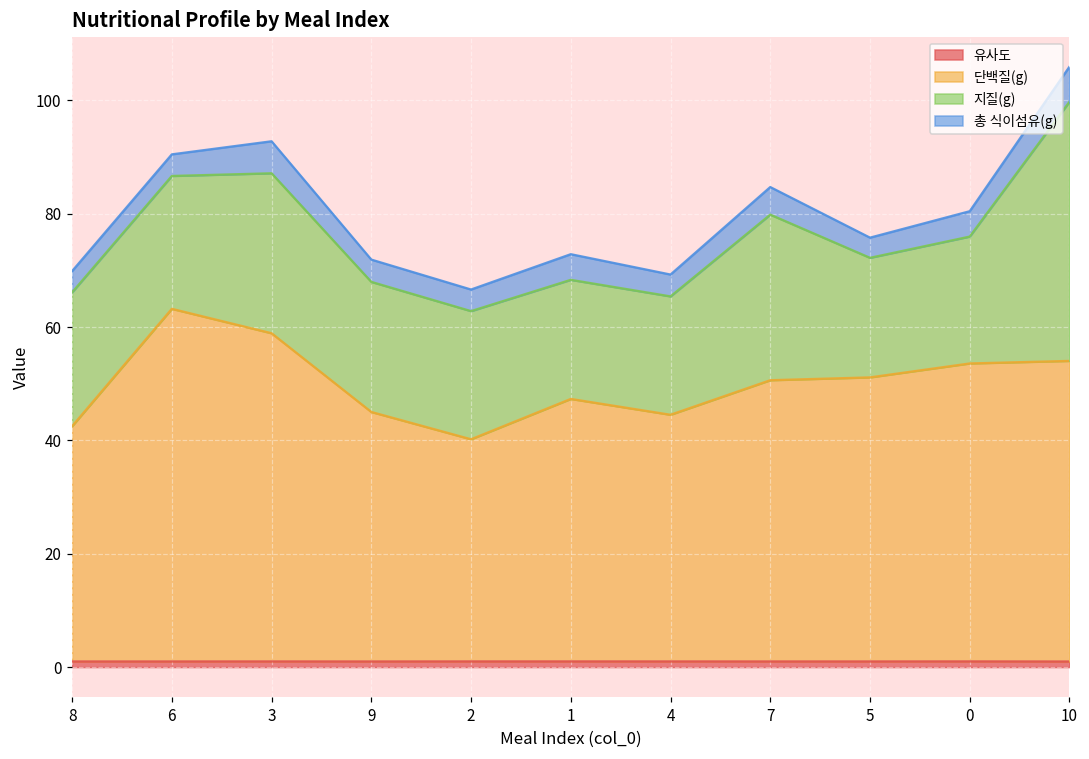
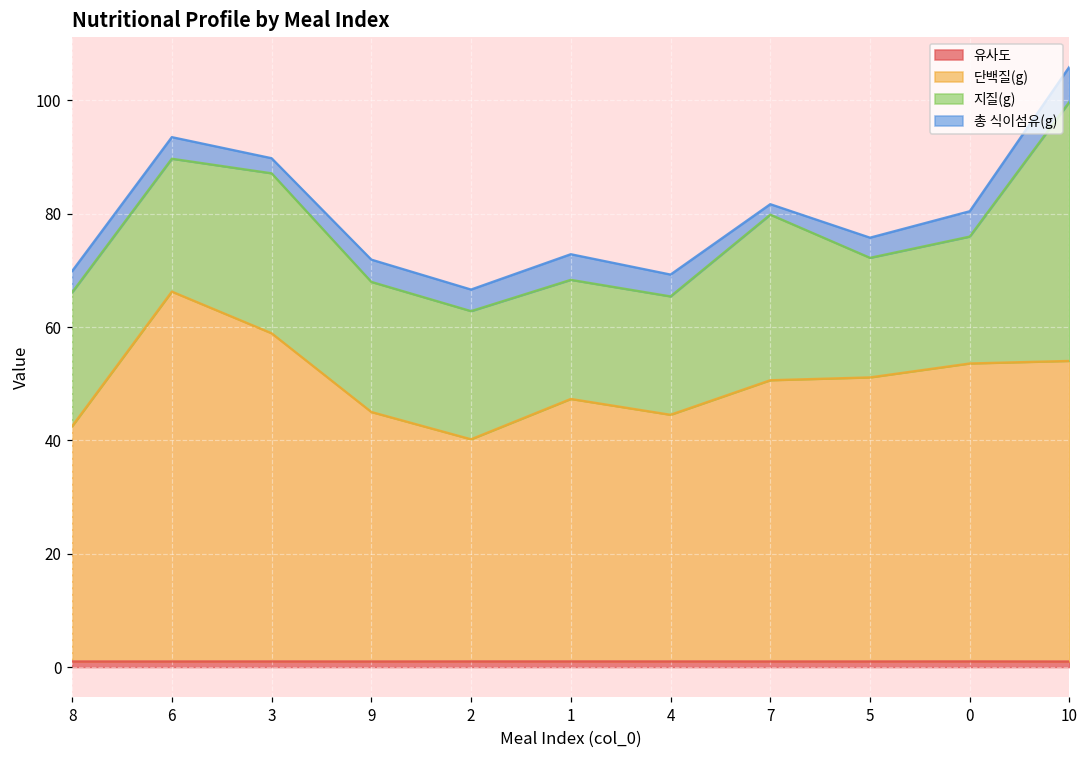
  {
    "유사도": {
      "8": 1,
      "6": 1,
      "3": 1,
      "9": 1,
      "2": 1,
      "1": 1,
      "4": 1,
      "7": 1,
      "5": 1,
      "0": 1,
      "10": 1
    },
    "단백질(g)": {
      "8": 42,
-     "6": 62,
+     "6": 65,
      "3": 58,
      "9": 44,
      "2": 39,
      "1": 46,
      "4": 44,
      "7": 50,
      "5": 50,
      "0": 53,
      "10": 53
    },
    "지질(g)": {
      "8": 24,
      "6": 23,
      "3": 28,
      "9": 23,
      "2": 23,
      "1": 21,
      "4": 21,
      "7": 29,
      "5": 21,
      "0": 22,
      "10": 46
    },
    "총 식이섬유(g)": {
      "8": 4,
      "6": 4,
-     "3": 6,
+     "3": 3,
      "9": 4,
      "2": 4,
      "1": 5,
      "4": 4,
-     "7": 5,
+     "7": 2,
      "5": 4,
      "0": 4,
      "10": 6
    }
  }
